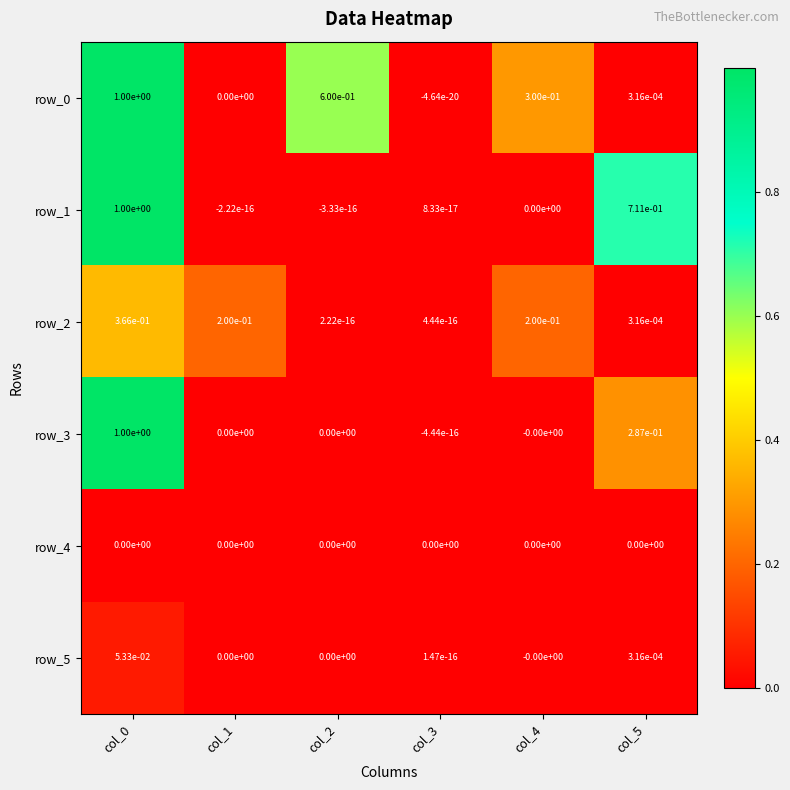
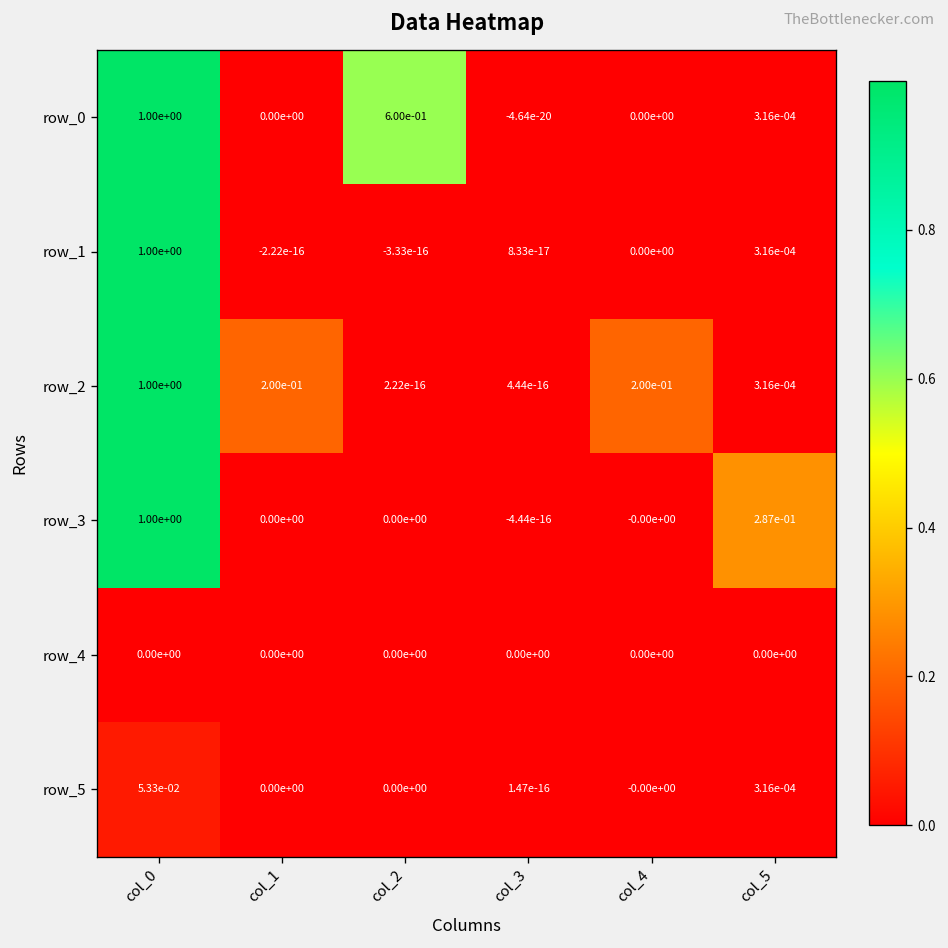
  {
    "row_0": {
      "col_0": "1.00e+00",
      "col_1": "0.00e+00",
      "col_2": "6.00e-01",
      "col_3": "-4.64e-20",
-     "col_4": "3.00e-01",
+     "col_4": "0.00e+00",
      "col_5": "3.16e-04"
    },
    "row_1": {
      "col_0": "1.00e+00",
      "col_1": "-2.22e-16",
      "col_2": "-3.33e-16",
      "col_3": "8.33e-17",
      "col_4": "0.00e+00",
-     "col_5": "7.11e-01"
+     "col_5": "3.16e-04"
    },
    "row_2": {
-     "col_0": "3.66e-01",
+     "col_0": "1.00e+00",
      "col_1": "2.00e-01",
      "col_2": "2.22e-16",
      "col_3": "4.44e-16",
      "col_4": "2.00e-01",
      "col_5": "3.16e-04"
    },
    "row_3": {
      "col_0": "1.00e+00",
      "col_1": "0.00e+00",
      "col_2": "0.00e+00",
      "col_3": "-4.44e-16",
      "col_4": "-0.00e+00",
      "col_5": "2.87e-01"
    },
    "row_4": {
      "col_0": "0.00e+00",
      "col_1": "0.00e+00",
      "col_2": "0.00e+00",
      "col_3": "0.00e+00",
      "col_4": "0.00e+00",
      "col_5": "0.00e+00"
    },
    "row_5": {
      "col_0": "5.33e-02",
      "col_1": "0.00e+00",
      "col_2": "0.00e+00",
      "col_3": "1.47e-16",
      "col_4": "-0.00e+00",
      "col_5": "3.16e-04"
    }
  }
